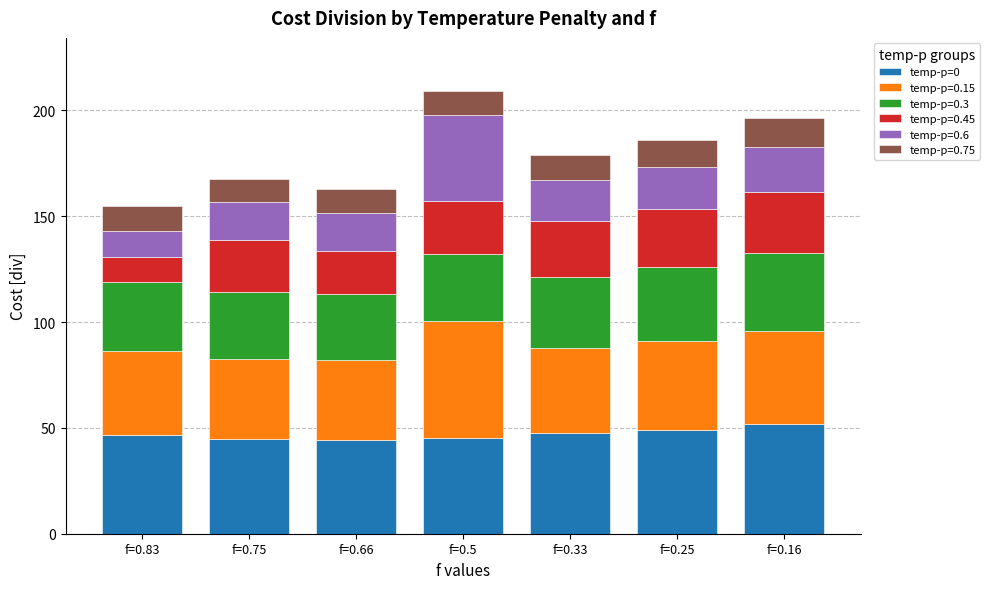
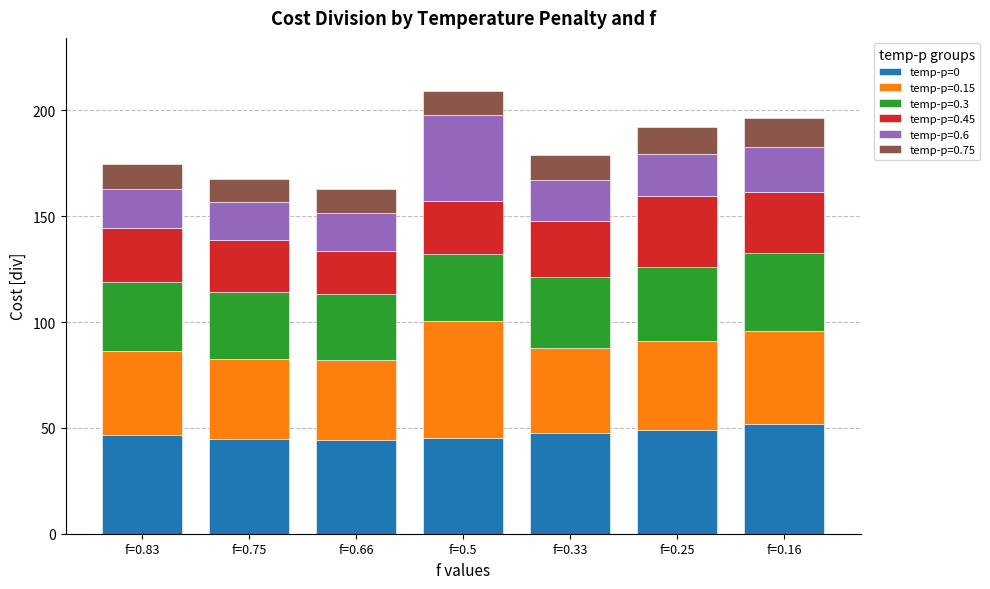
  {
    "temp-p=0": {
      "f=0.83": 47,
      "f=0.75": 45,
      "f=0.66": 44,
      "f=0.5": 45,
      "f=0.33": 47,
      "f=0.25": 49,
      "f=0.16": 52
    },
    "temp-p=0.15": {
      "f=0.83": 40,
      "f=0.75": 38,
      "f=0.66": 38,
      "f=0.5": 55,
      "f=0.33": 40,
      "f=0.25": 42,
      "f=0.16": 44
    },
    "temp-p=0.3": {
      "f=0.83": 33,
      "f=0.75": 31,
      "f=0.66": 31,
      "f=0.5": 32,
      "f=0.33": 33,
      "f=0.25": 35,
      "f=0.16": 37
    },
    "temp-p=0.45": {
-     "f=0.83": 12,
+     "f=0.83": 26,
      "f=0.75": 25,
      "f=0.66": 21,
      "f=0.5": 25,
      "f=0.33": 26,
-     "f=0.25": 27,
+     "f=0.25": 34,
      "f=0.16": 29
    },
    "temp-p=0.6": {
-     "f=0.83": 13,
+     "f=0.83": 19,
      "f=0.75": 18,
      "f=0.66": 18,
      "f=0.5": 41,
      "f=0.33": 19,
      "f=0.25": 20,
      "f=0.16": 21
    },
    "temp-p=0.75": {
      "f=0.83": 12,
      "f=0.75": 11,
      "f=0.66": 11,
      "f=0.5": 11,
      "f=0.33": 12,
      "f=0.25": 13,
      "f=0.16": 13
    }
  }
